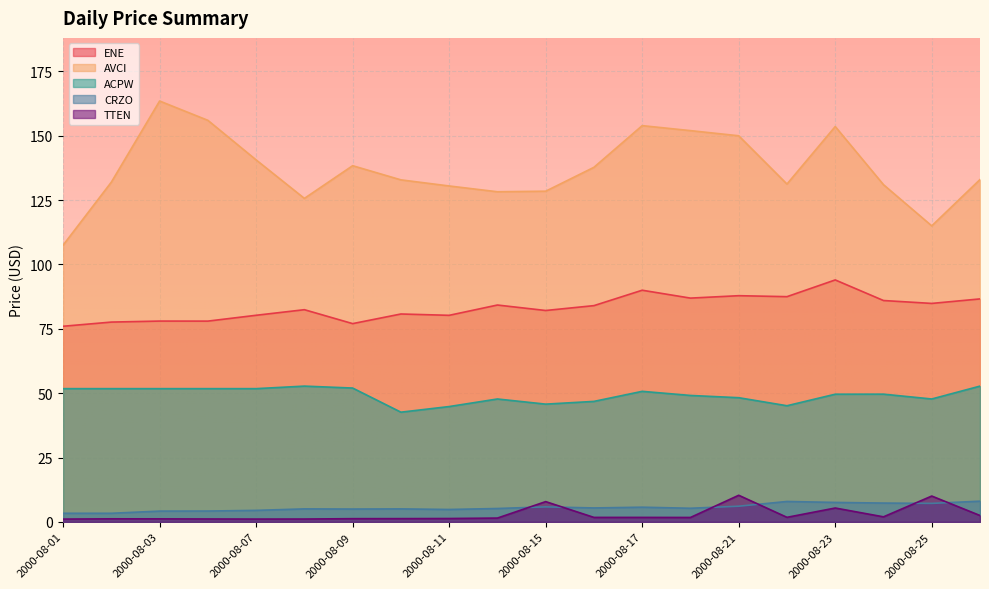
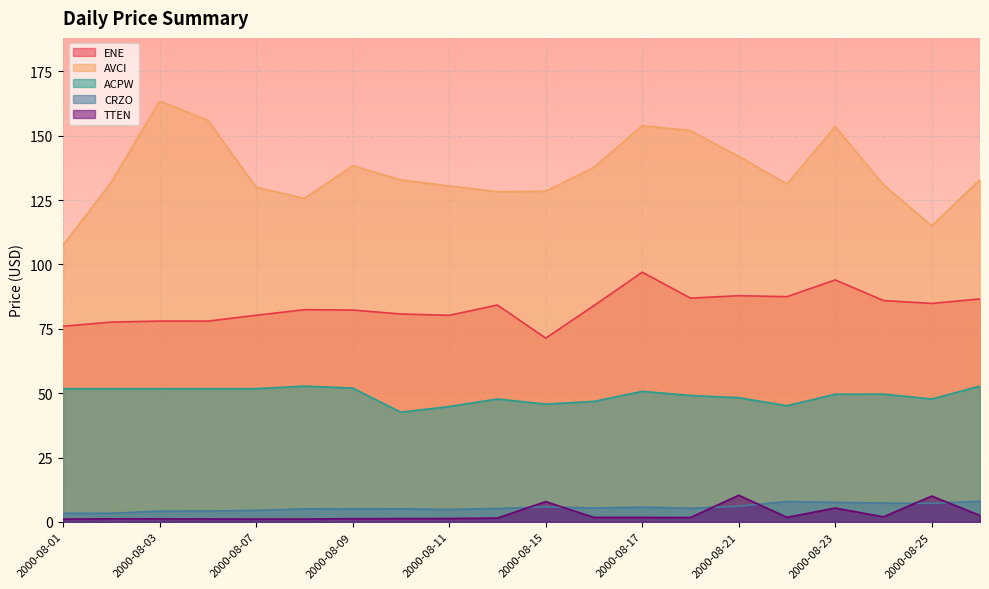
  {
    "ENE": {
      "2000-08-01": 76,
      "2000-08-03": 78,
      "2000-08-07": 80,
-     "2000-08-09": 77,
+     "2000-08-09": 82,
      "2000-08-11": 80,
-     "2000-08-15": 82,
-     "2000-08-17": 90,
+     "2000-08-15": 71,
+     "2000-08-17": 97,
      "2000-08-21": 88,
      "2000-08-23": 94,
      "2000-08-25": 85
    },
    "AVCI": {
      "2000-08-01": 108,
      "2000-08-03": 164,
-     "2000-08-07": 141,
+     "2000-08-07": 130,
      "2000-08-09": 138,
      "2000-08-11": 131,
      "2000-08-15": 128,
      "2000-08-17": 154,
-     "2000-08-21": 150,
+     "2000-08-21": 142,
      "2000-08-23": 154,
      "2000-08-25": 115
    },
    "TTEN": {
      "2000-08-01": 1,
      "2000-08-03": 1,
      "2000-08-07": 1,
      "2000-08-09": 1,
      "2000-08-11": 1,
      "2000-08-15": 8,
      "2000-08-17": 2,
      "2000-08-21": 10,
      "2000-08-23": 5,
      "2000-08-25": 10
    }
  }
